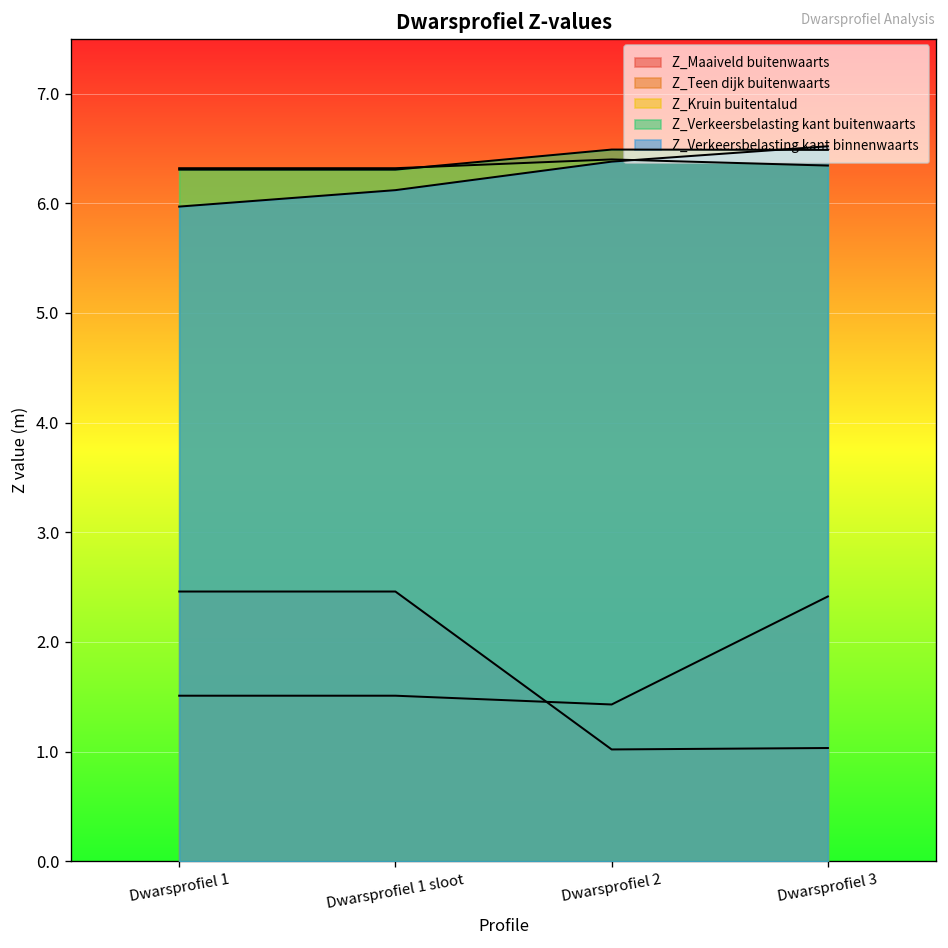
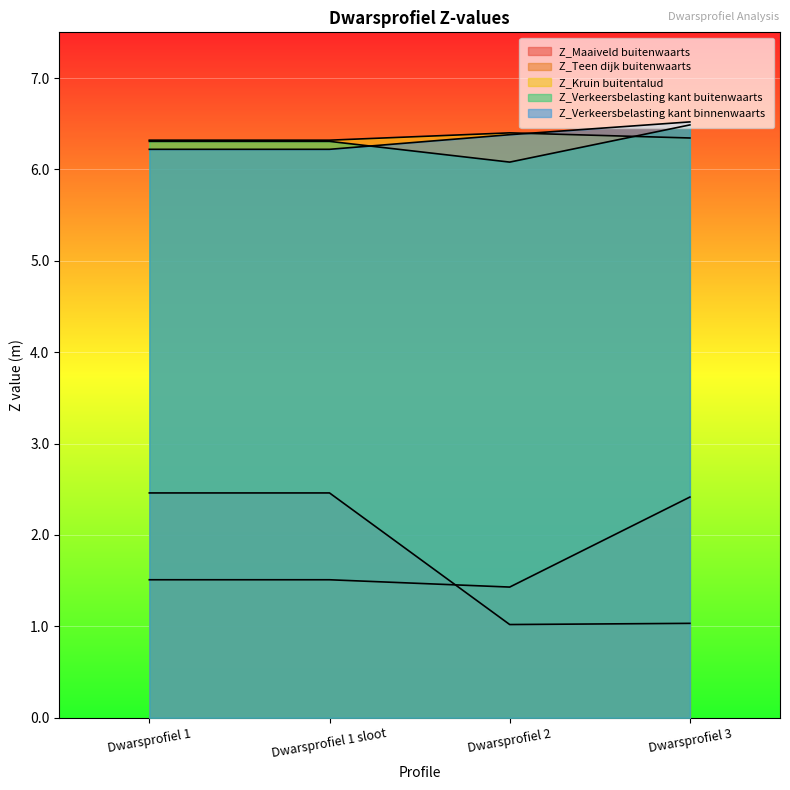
  {
    "Z_Kruin buitentalud": {
      "Dwarsprofiel 3": 6.3
    },
    "Z_Verkeersbelasting kant buitenwaarts": {
-     "Dwarsprofiel 2": 6.5
+     "Dwarsprofiel 2": 6.1
    },
    "Z_Verkeersbelasting kant binnenwaarts": {
-     "Dwarsprofiel 1": 6.0,
-     "Dwarsprofiel 1 sloot": 6.1
+     "Dwarsprofiel 1": 6.2,
+     "Dwarsprofiel 1 sloot": 6.2
    }
  }
